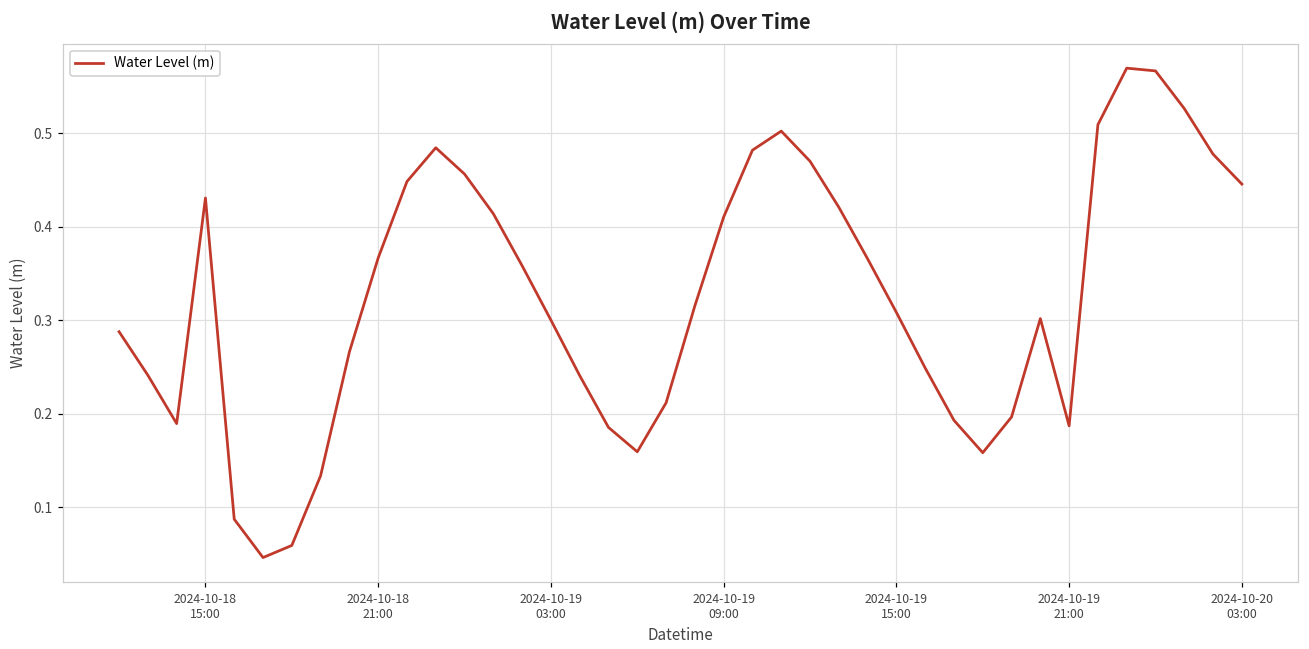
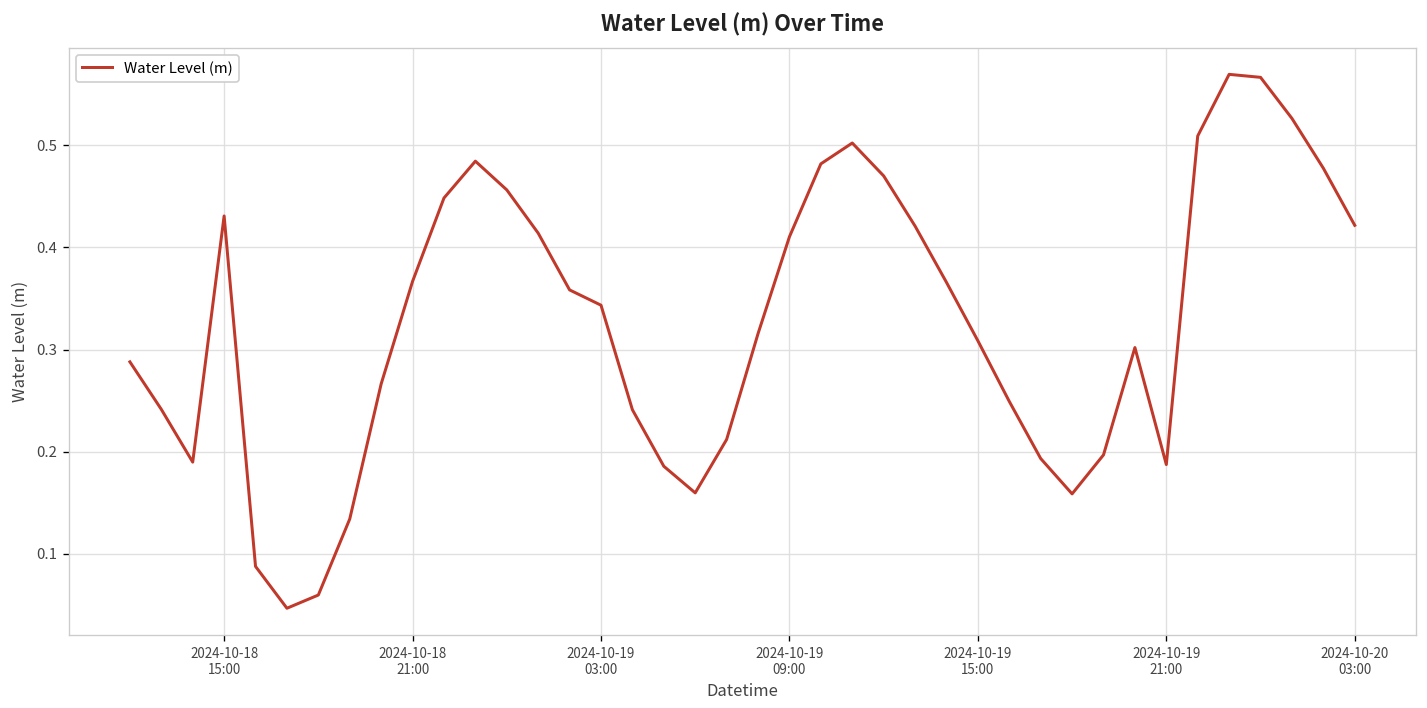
  {
    "2024-10-18 15:00": 0.43,
    "2024-10-18 21:00": 0.37,
-   "2024-10-19 03:00": 0.30,
+   "2024-10-19 03:00": 0.34,
    "2024-10-19 09:00": 0.41,
    "2024-10-19 15:00": 0.31,
    "2024-10-19 21:00": 0.19,
-   "2024-10-20 03:00": 0.45
+   "2024-10-20 03:00": 0.42
  }
